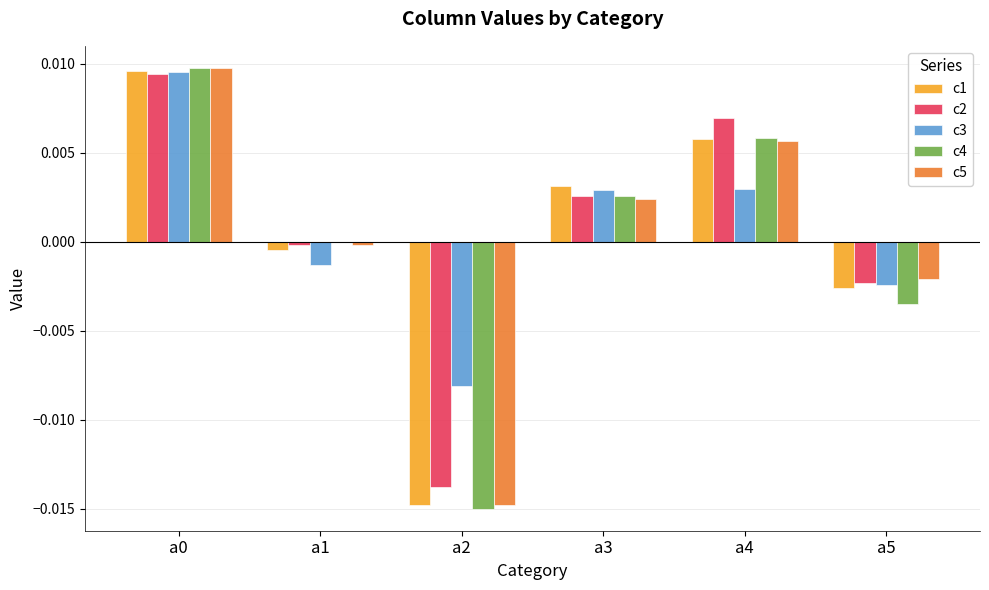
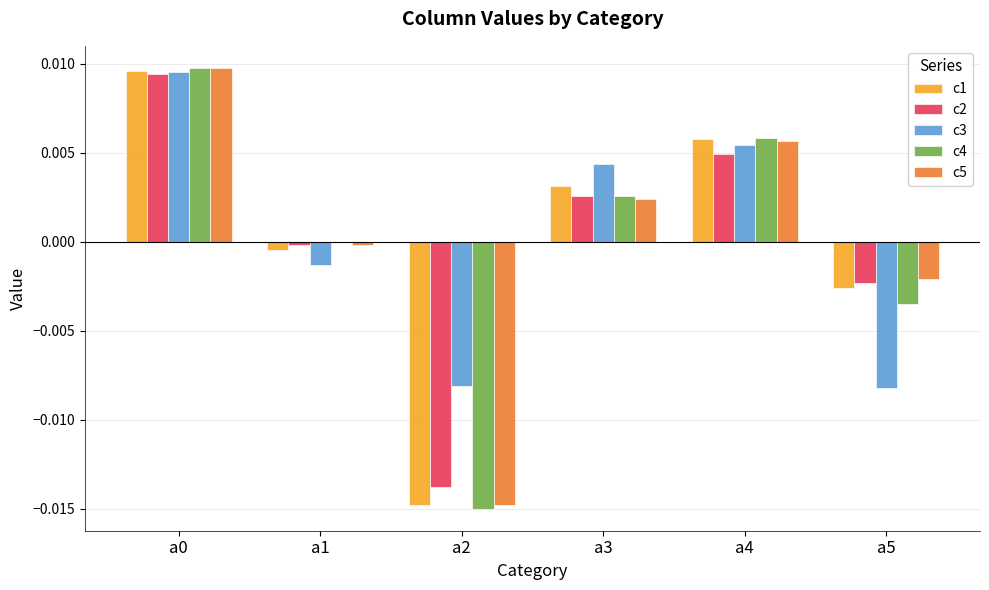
  {
    "c2": {
      "a0": 0.0094,
      "a1": -0.0002,
      "a2": -0.0138,
      "a3": 0.0026,
-     "a4": 0.0069,
+     "a4": 0.0049,
      "a5": -0.0023
    },
    "c3": {
      "a0": 0.0095,
      "a1": -0.0013,
      "a2": -0.0081,
-     "a3": 0.0029,
-     "a4": 0.0030,
-     "a5": -0.0024
+     "a3": 0.0044,
+     "a4": 0.0054,
+     "a5": -0.0082
    },
    "c4": {
      "a0": 0.0098,
      "a2": -0.0150,
      "a3": 0.0026,
      "a4": 0.0058,
      "a5": -0.0035
    }
  }
